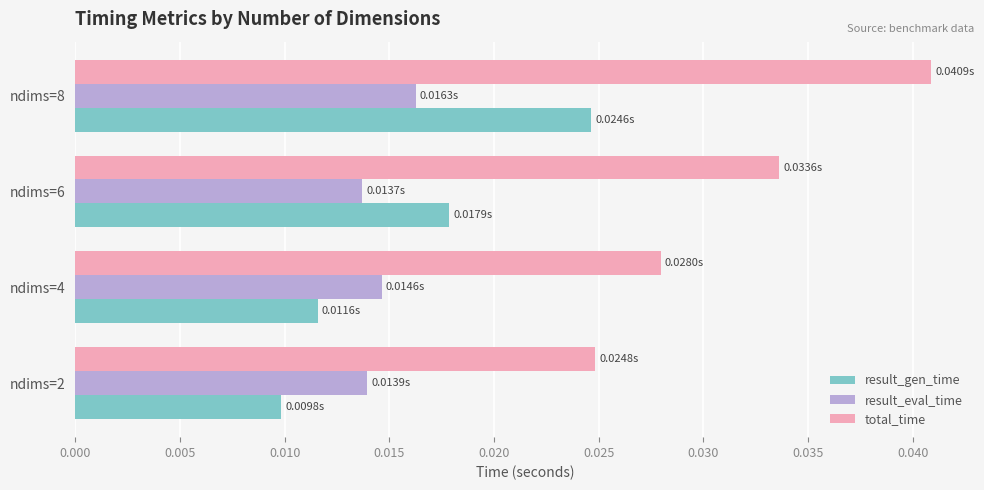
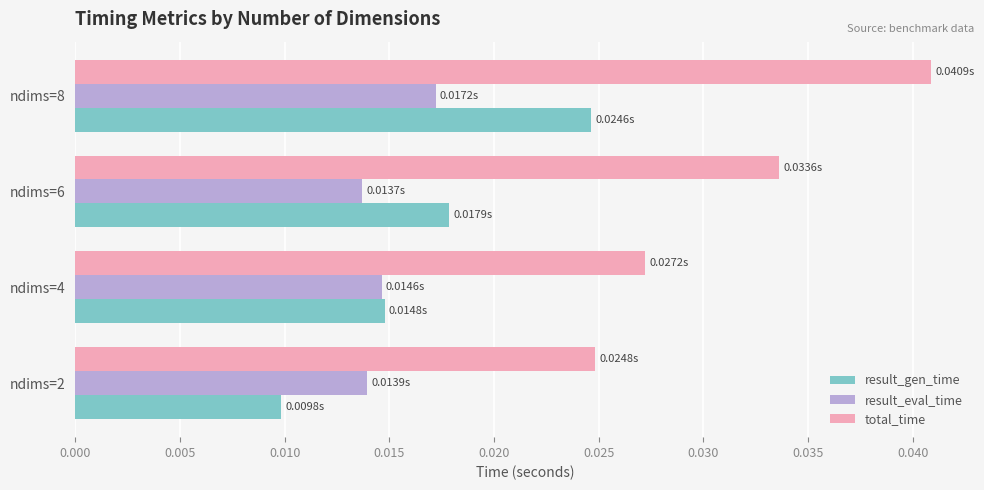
  {
    "result_gen_time": {
      "ndims=8": "0.0246s",
      "ndims=6": "0.0179s",
-     "ndims=4": "0.0116s",
+     "ndims=4": "0.0148s",
      "ndims=2": "0.0098s"
    },
    "result_eval_time": {
-     "ndims=8": "0.0163s",
+     "ndims=8": "0.0172s",
      "ndims=6": "0.0137s",
      "ndims=4": "0.0146s",
      "ndims=2": "0.0139s"
    },
    "total_time": {
      "ndims=8": "0.0409s",
      "ndims=6": "0.0336s",
-     "ndims=4": "0.0280s",
+     "ndims=4": "0.0272s",
      "ndims=2": "0.0248s"
    }
  }
